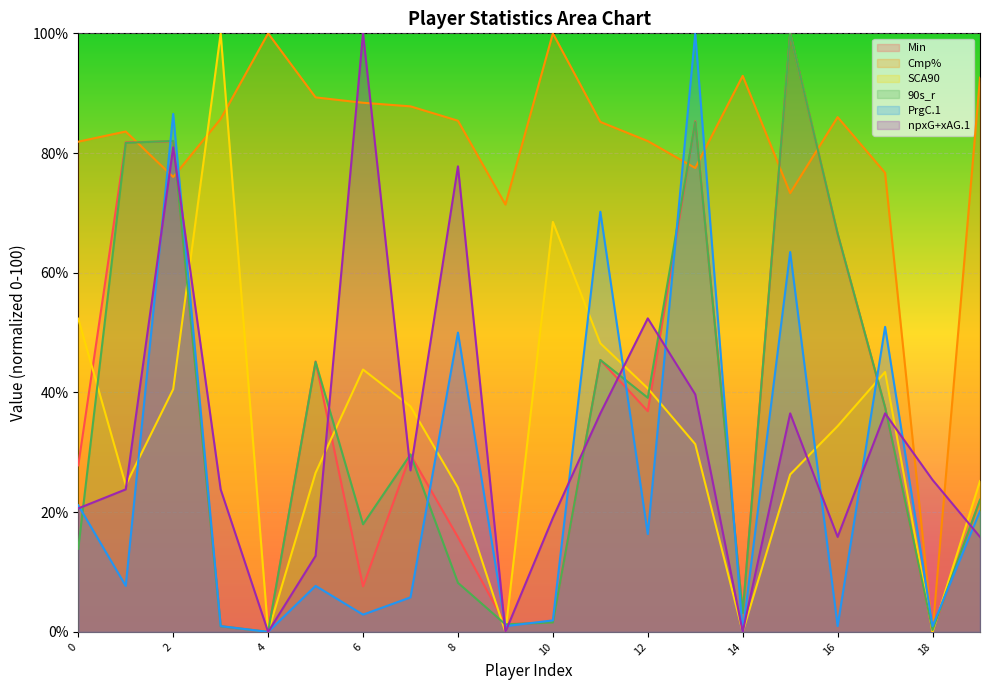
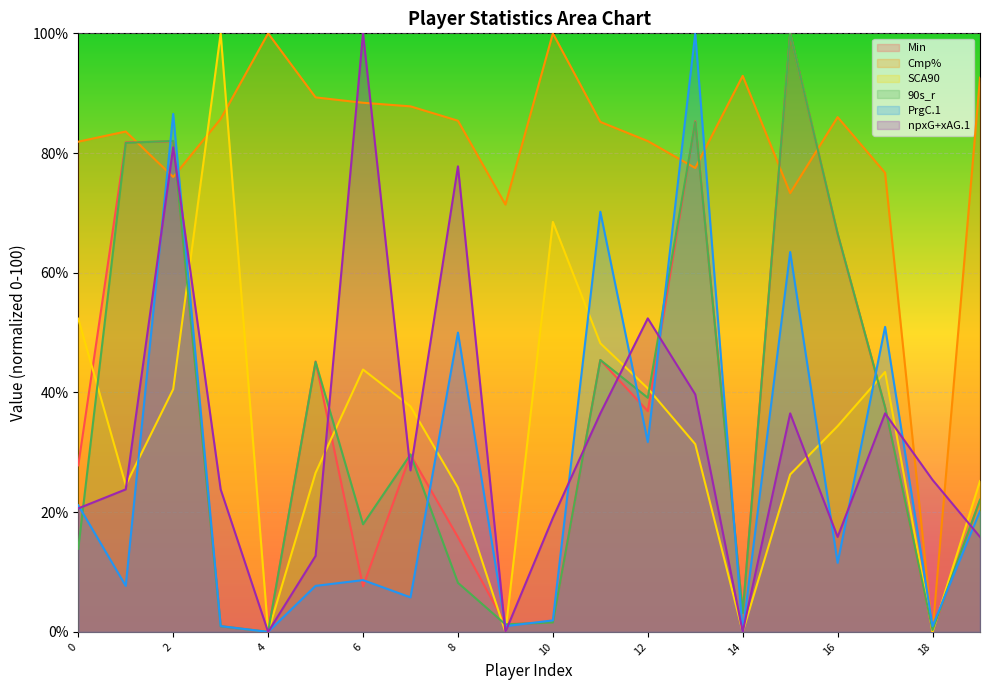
  {
    "90s_r": {
      "0": "14%",
      "6": "18%",
      "8": "8%",
      "12": "39%"
    },
    "PrgC.1": {
      "0": "21%",
      "2": "87%",
-     "6": "3%",
+     "6": "9%",
      "8": "50%",
-     "12": "16%",
-     "16": "1%",
+     "12": "32%",
+     "16": "12%",
      "18": "1%"
    }
  }
